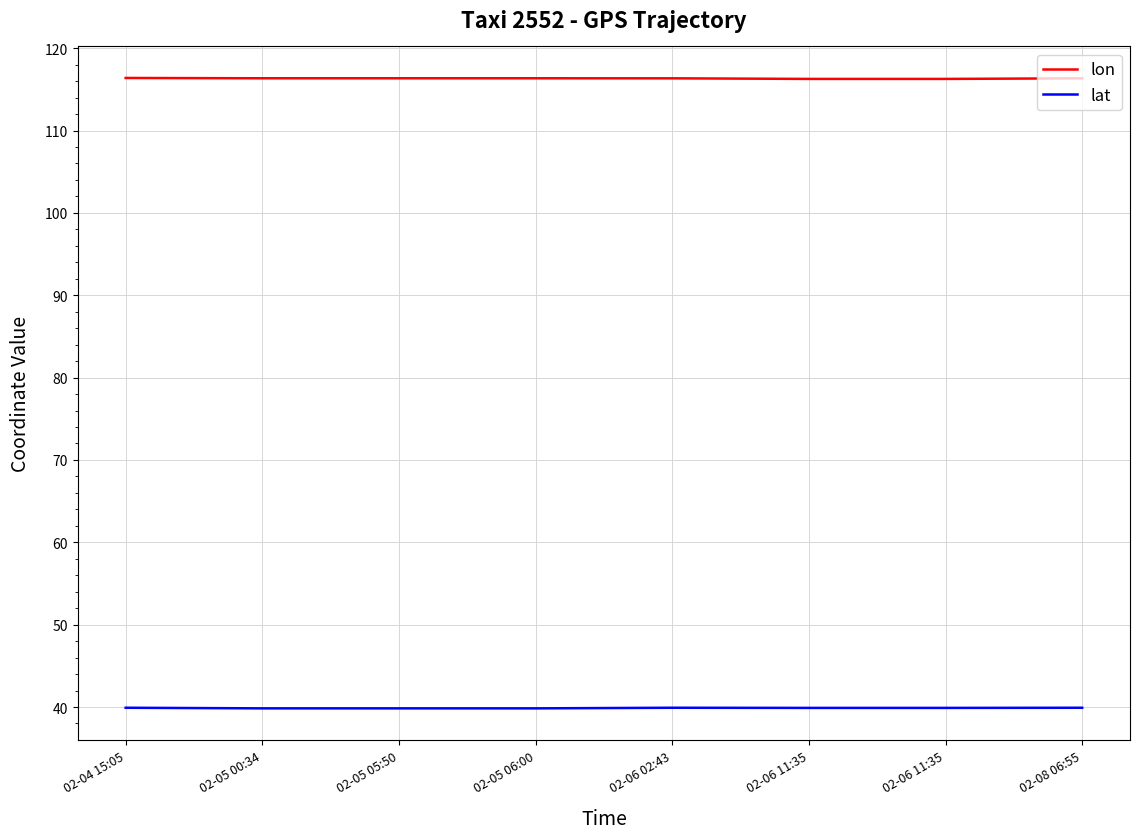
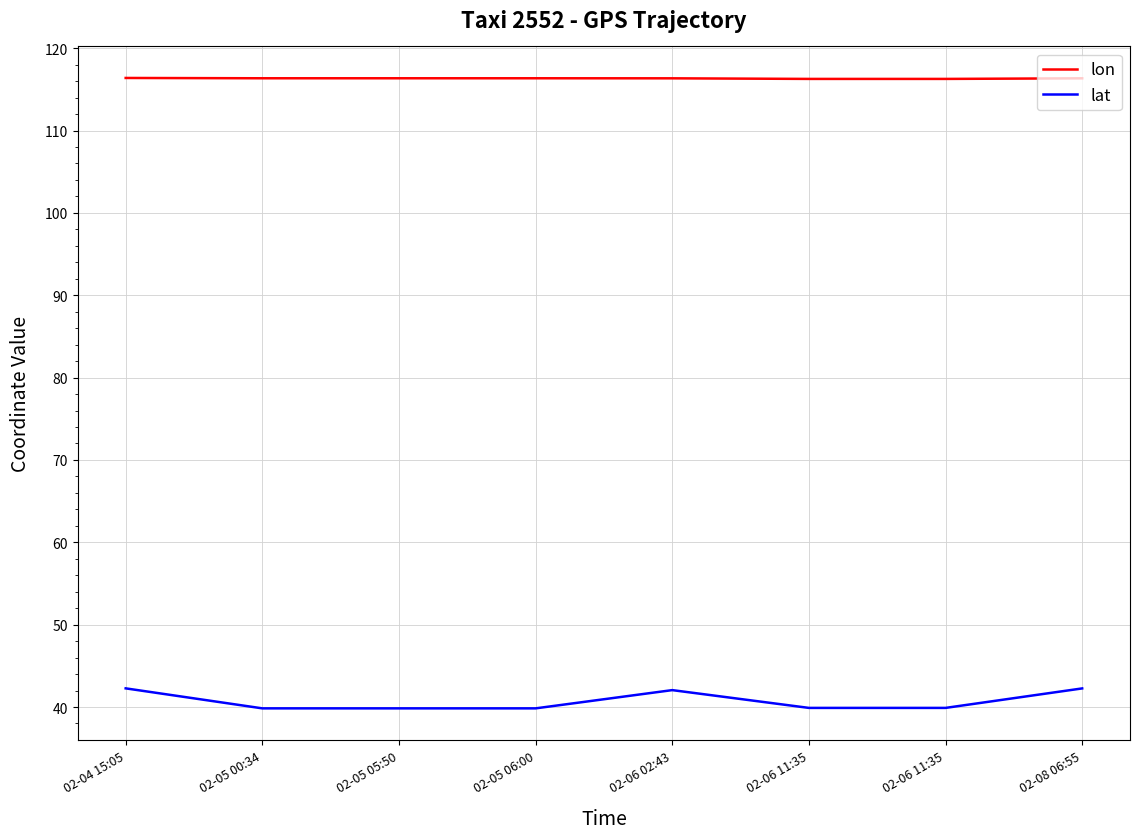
  {
    "lon": {
      "02-04 15:05": 116,
      "02-05 00:34": 116,
      "02-05 05:50": 116,
      "02-05 06:00": 116,
      "02-06 02:43": 116
    },
    "lat": {
-     "02-04 15:05": 40,
+     "02-04 15:05": 42,
      "02-05 00:34": 40,
      "02-05 05:50": 40,
      "02-05 06:00": 40,
-     "02-06 02:43": 40,
-     "02-08 06:55": 40
+     "02-06 02:43": 42,
+     "02-08 06:55": 42
    }
  }
